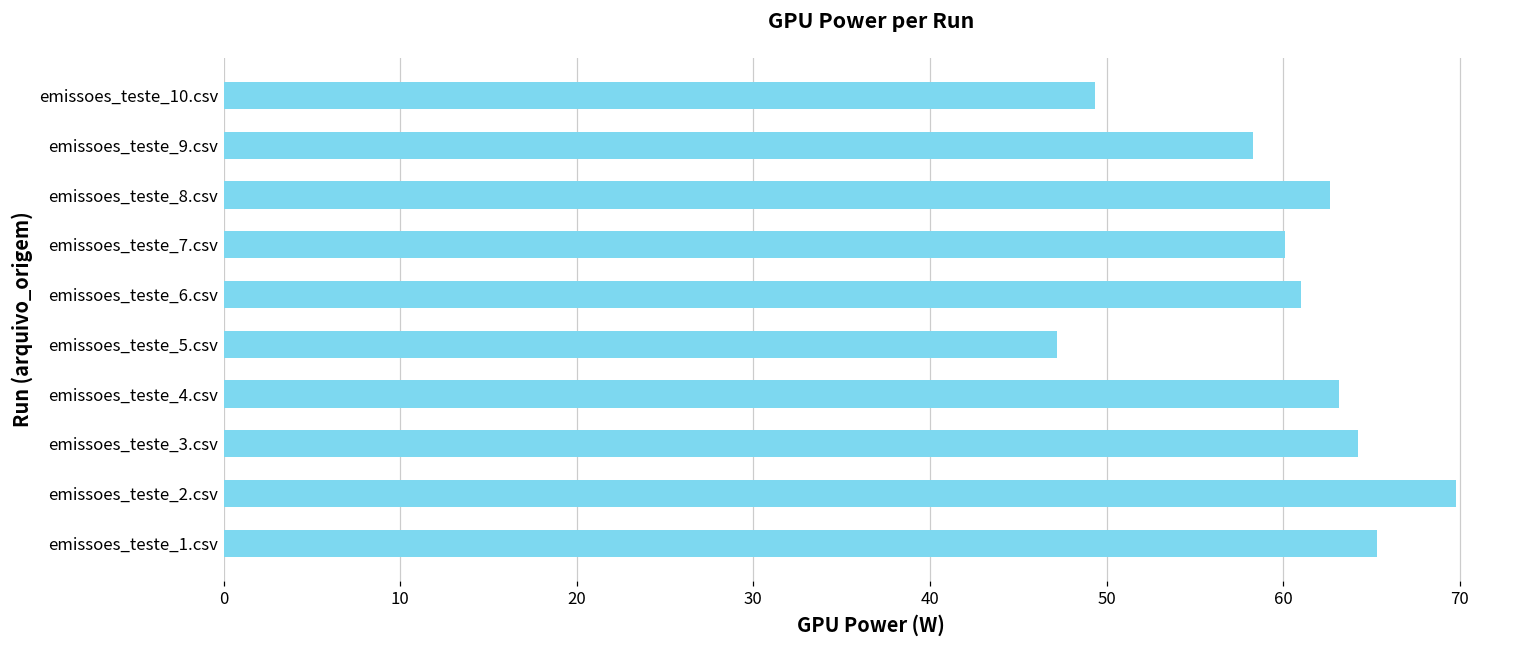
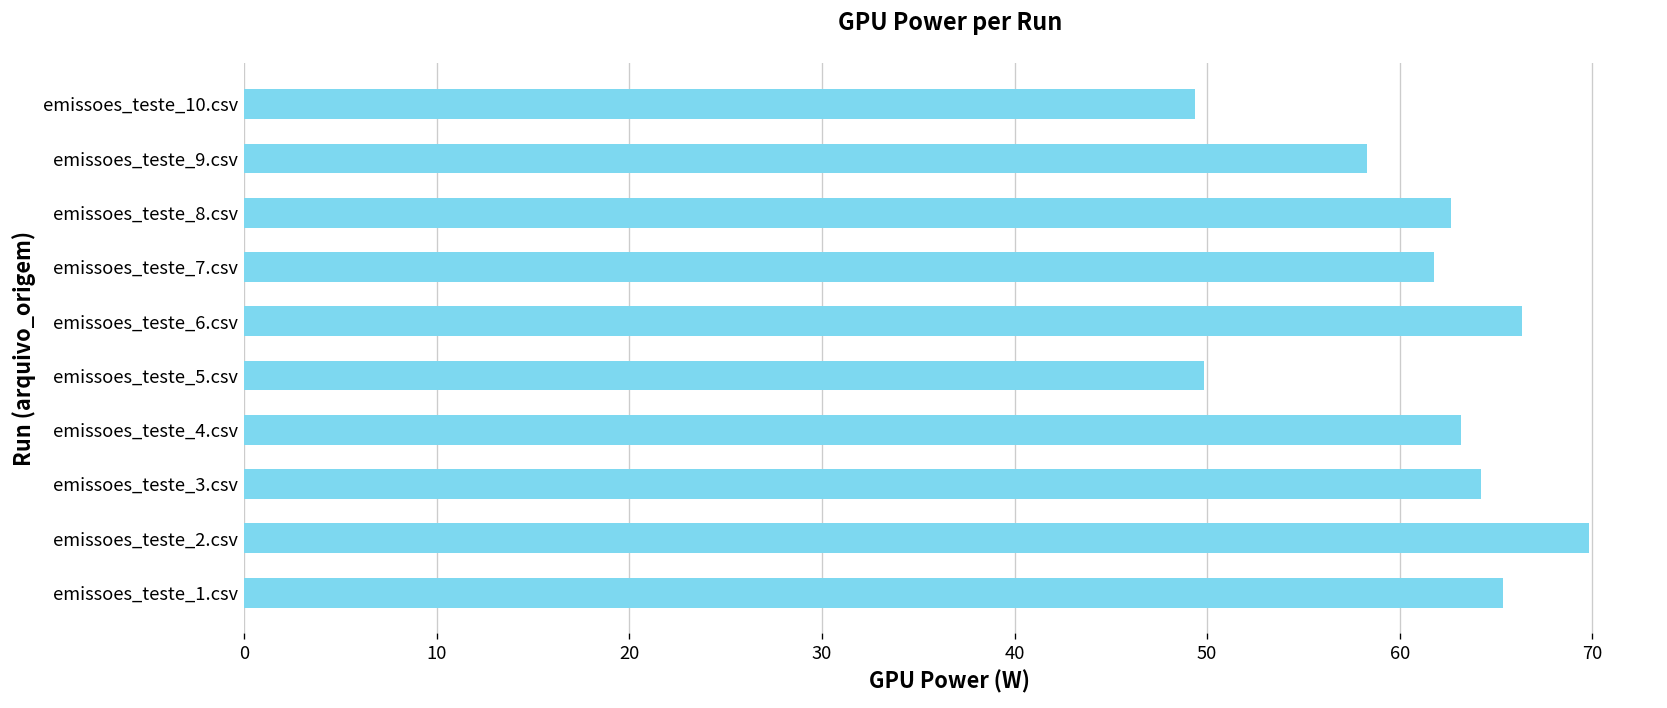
  {
    "emissoes_teste_10.csv": 49.4,
    "emissoes_teste_9.csv": 58.3,
    "emissoes_teste_8.csv": 62.6,
-   "emissoes_teste_7.csv": 60.1,
-   "emissoes_teste_6.csv": 61.0,
-   "emissoes_teste_5.csv": 47.2,
+   "emissoes_teste_7.csv": 61.8,
+   "emissoes_teste_6.csv": 66.3,
+   "emissoes_teste_5.csv": 49.9,
    "emissoes_teste_4.csv": 63.2,
    "emissoes_teste_3.csv": 64.2,
    "emissoes_teste_2.csv": 69.8,
    "emissoes_teste_1.csv": 65.3
  }
